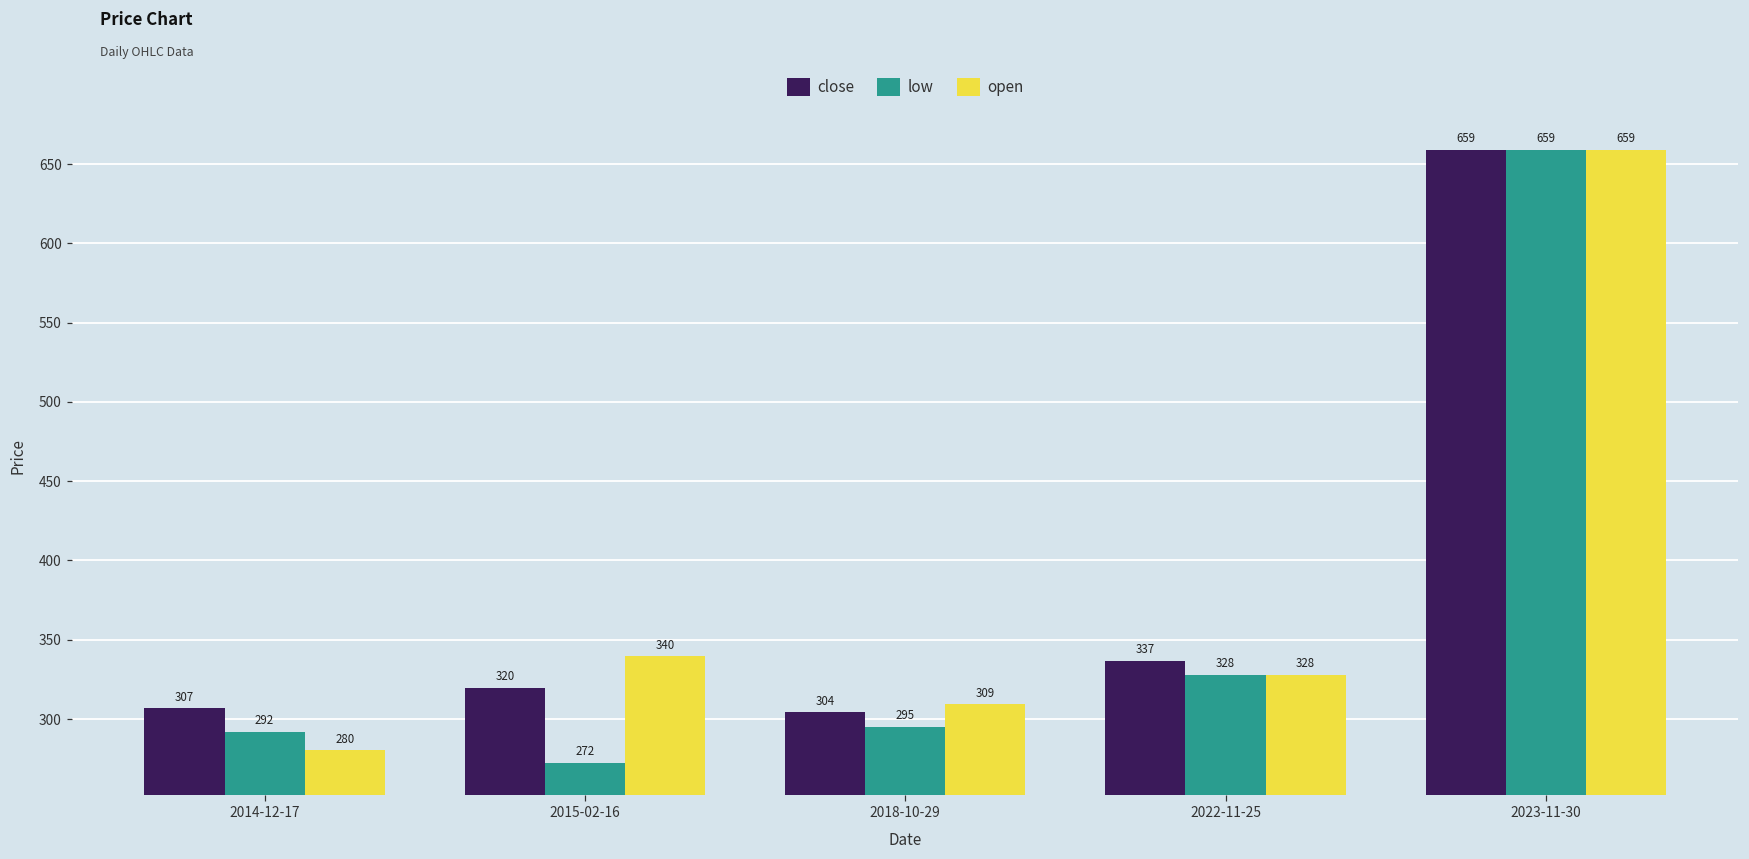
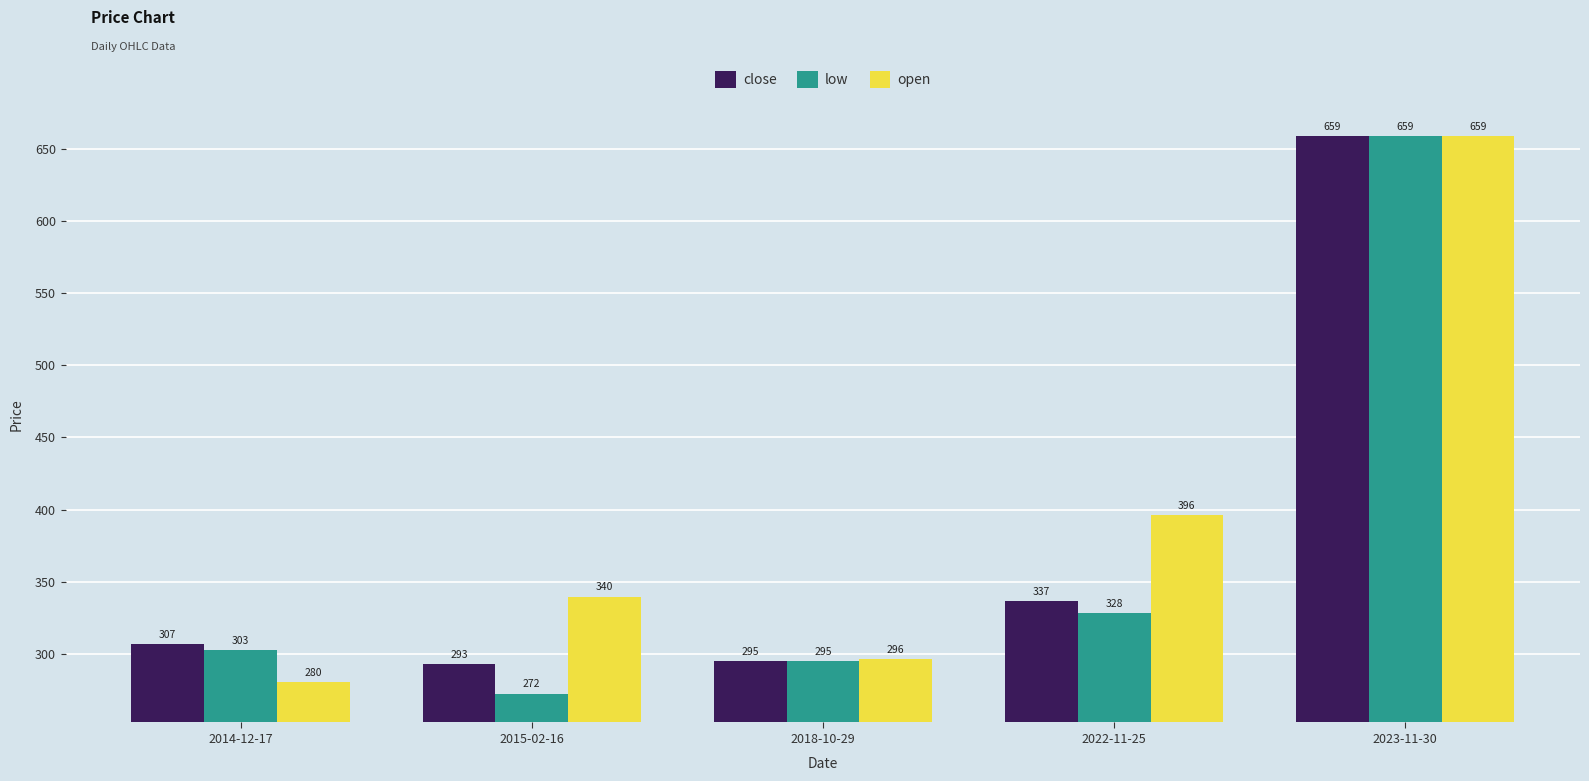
  {
    "close": {
      "2014-12-17": 307,
-     "2015-02-16": 320,
-     "2018-10-29": 304,
+     "2015-02-16": 293,
+     "2018-10-29": 295,
      "2022-11-25": 337,
      "2023-11-30": 659
    },
    "low": {
-     "2014-12-17": 292,
+     "2014-12-17": 303,
      "2015-02-16": 272,
      "2018-10-29": 295,
      "2022-11-25": 328,
      "2023-11-30": 659
    },
    "open": {
      "2014-12-17": 280,
      "2015-02-16": 340,
-     "2018-10-29": 309,
-     "2022-11-25": 328,
+     "2018-10-29": 296,
+     "2022-11-25": 396,
      "2023-11-30": 659
    }
  }
